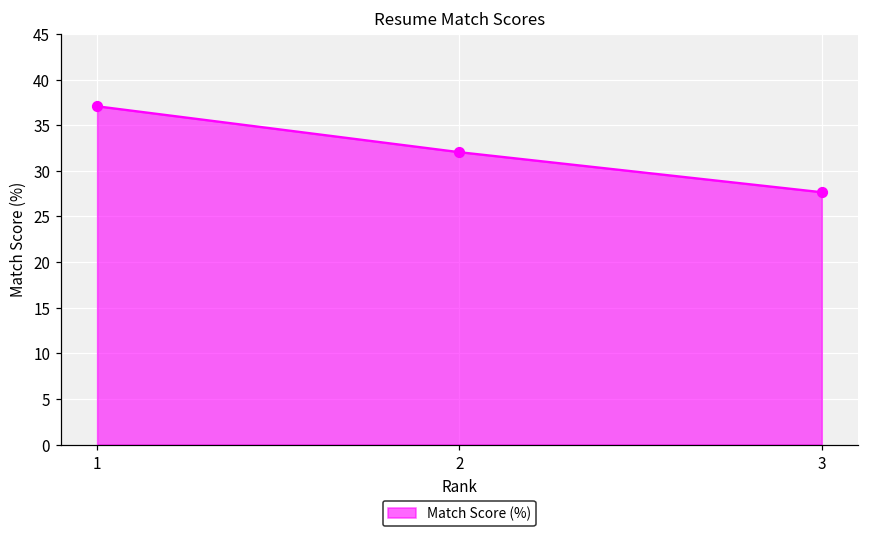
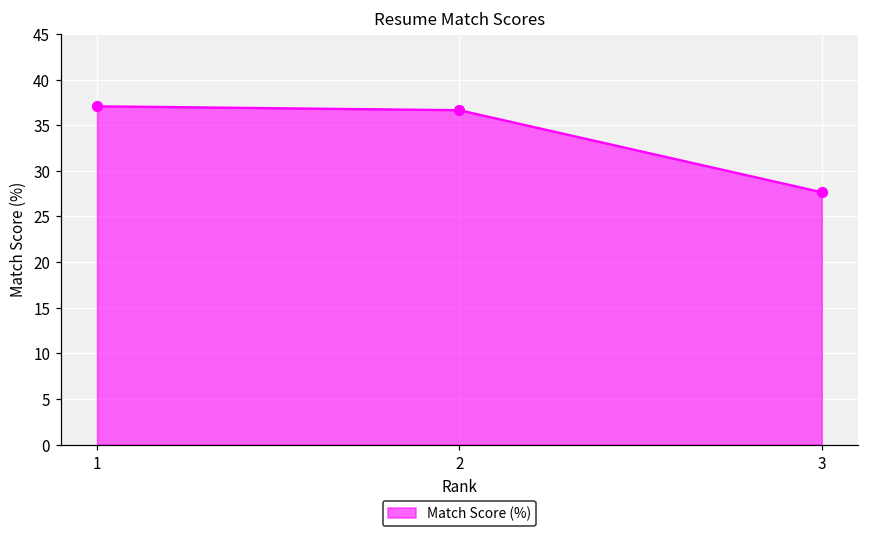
  {
    "1": 37,
-   "2": 32,
+   "2": 37,
    "3": 28
  }
